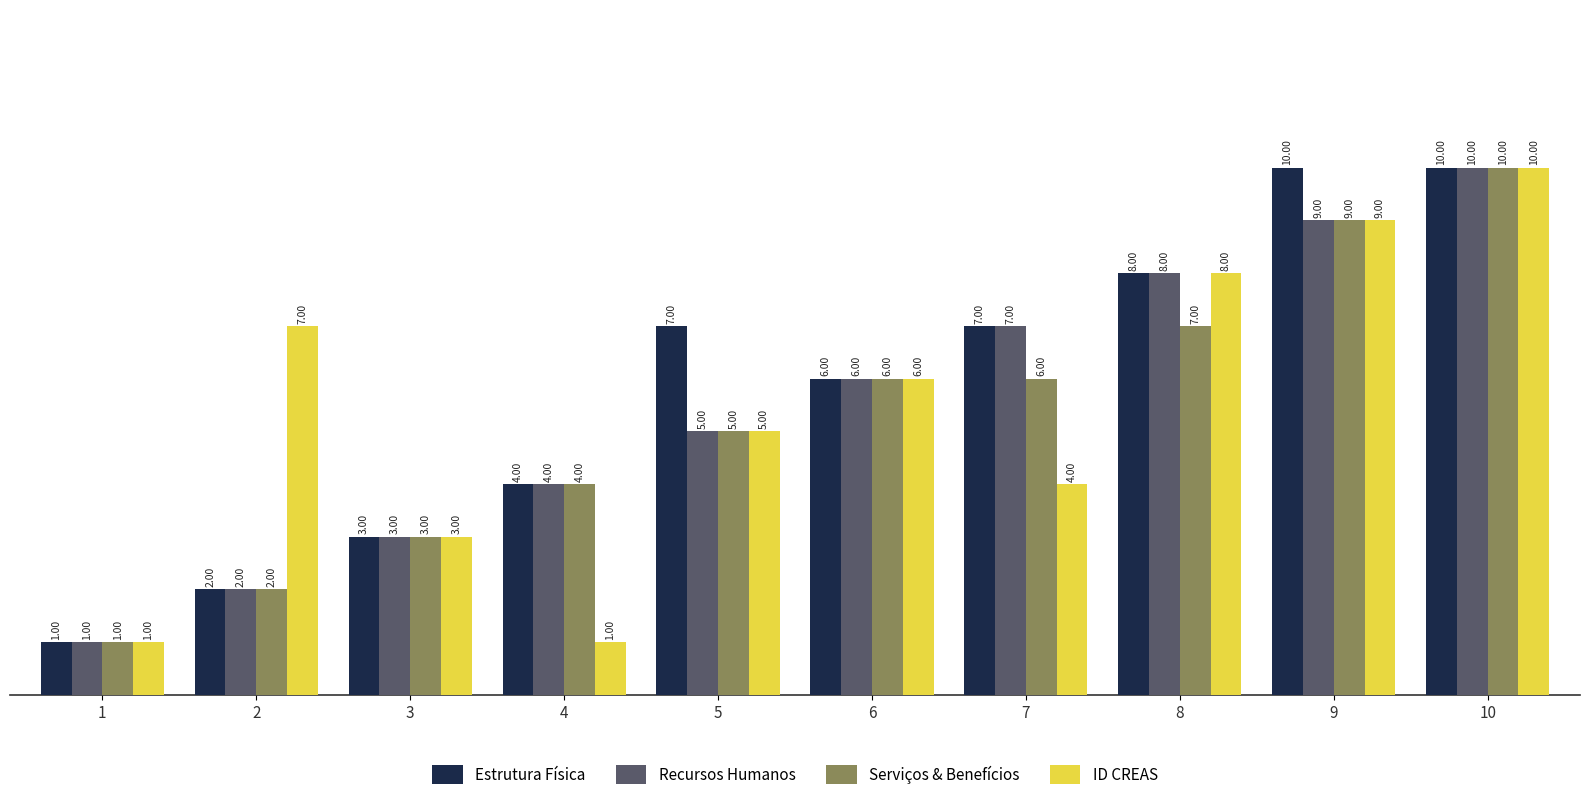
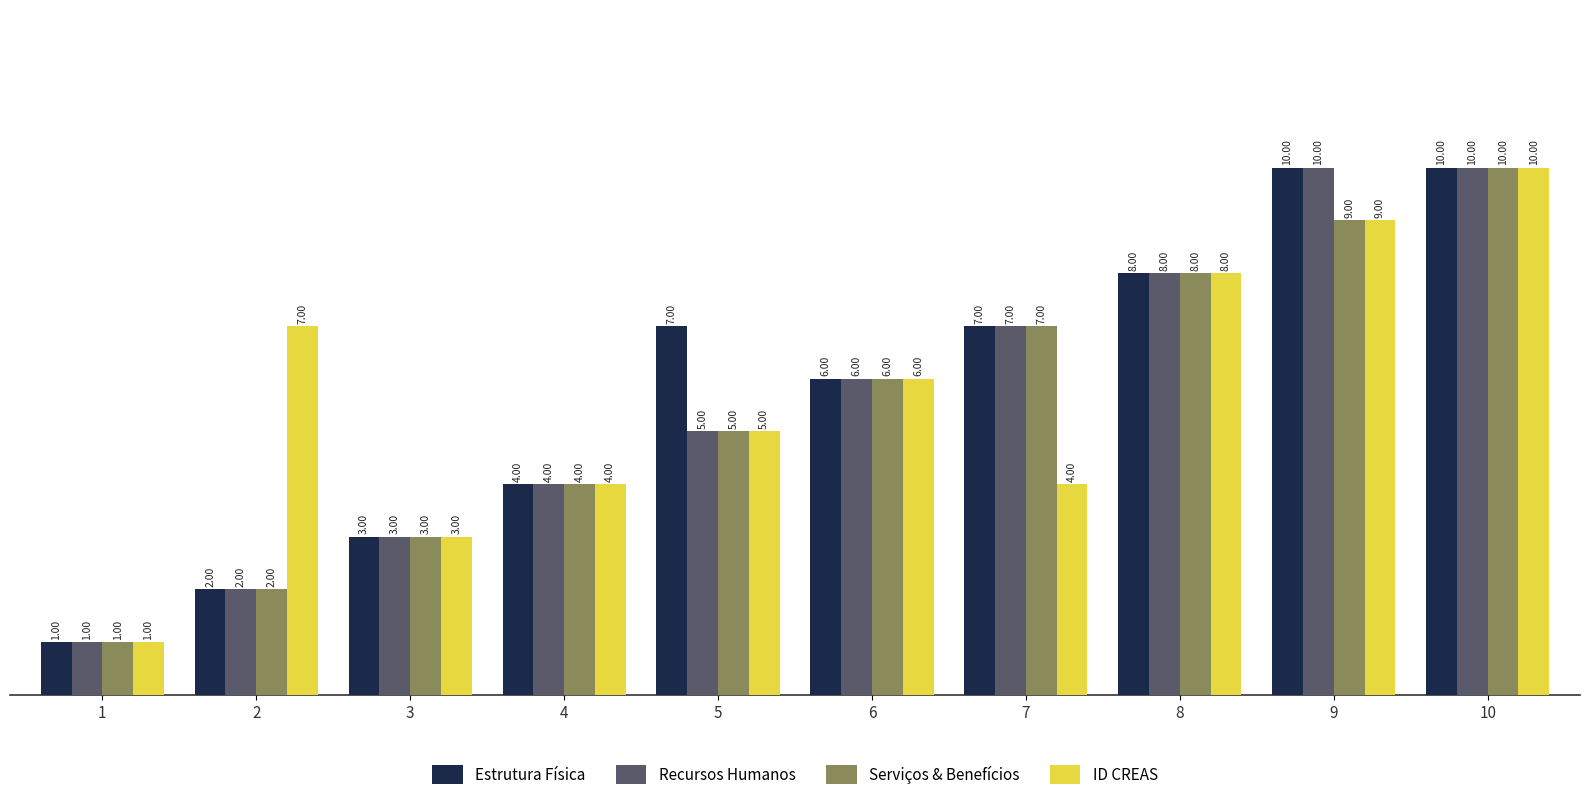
  {
    "Estrutura Física": {
      "1": 1.00,
      "2": 2.00,
      "3": 3.00,
      "4": 4.00,
      "5": 7.00,
      "6": 6.00,
      "7": 7.00,
      "8": 8.00,
      "9": 10.00,
      "10": 10.00
    },
    "Recursos Humanos": {
      "1": 1.00,
      "2": 2.00,
      "3": 3.00,
      "4": 4.00,
      "5": 5.00,
      "6": 6.00,
      "7": 7.00,
      "8": 8.00,
-     "9": 9.00,
+     "9": 10.00,
      "10": 10.00
    },
    "Serviços & Benefícios": {
      "1": 1.00,
      "2": 2.00,
      "3": 3.00,
      "4": 4.00,
      "5": 5.00,
      "6": 6.00,
-     "7": 6.00,
-     "8": 7.00,
+     "7": 7.00,
+     "8": 8.00,
      "9": 9.00,
      "10": 10.00
    },
    "ID CREAS": {
      "1": 1.00,
      "2": 7.00,
      "3": 3.00,
-     "4": 1.00,
+     "4": 4.00,
      "5": 5.00,
      "6": 6.00,
      "7": 4.00,
      "8": 8.00,
      "9": 9.00,
      "10": 10.00
    }
  }
